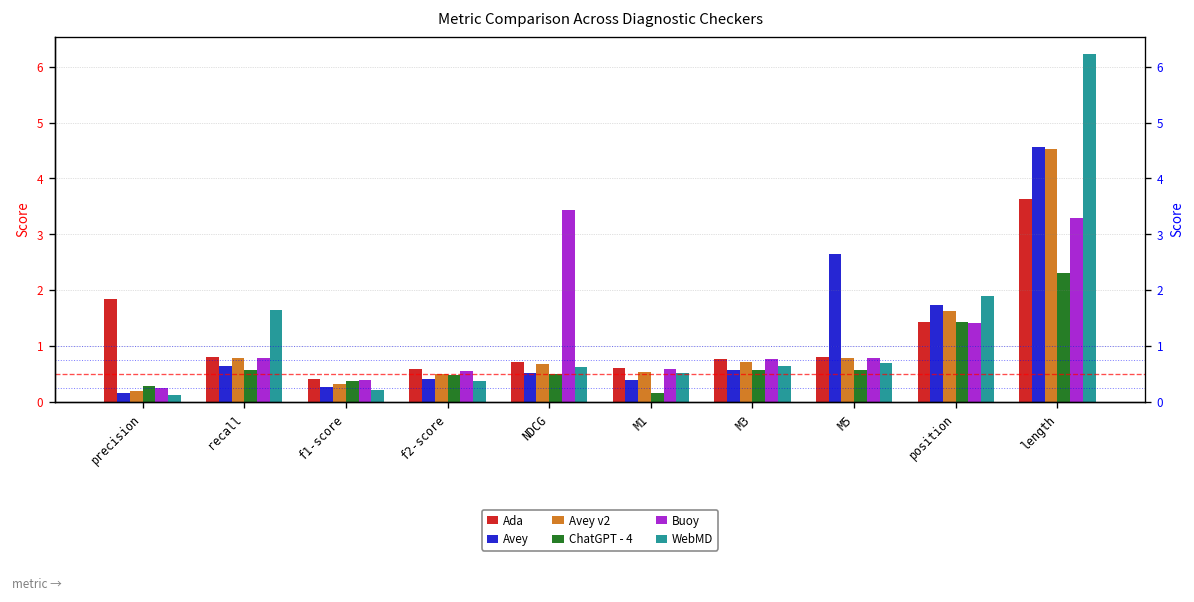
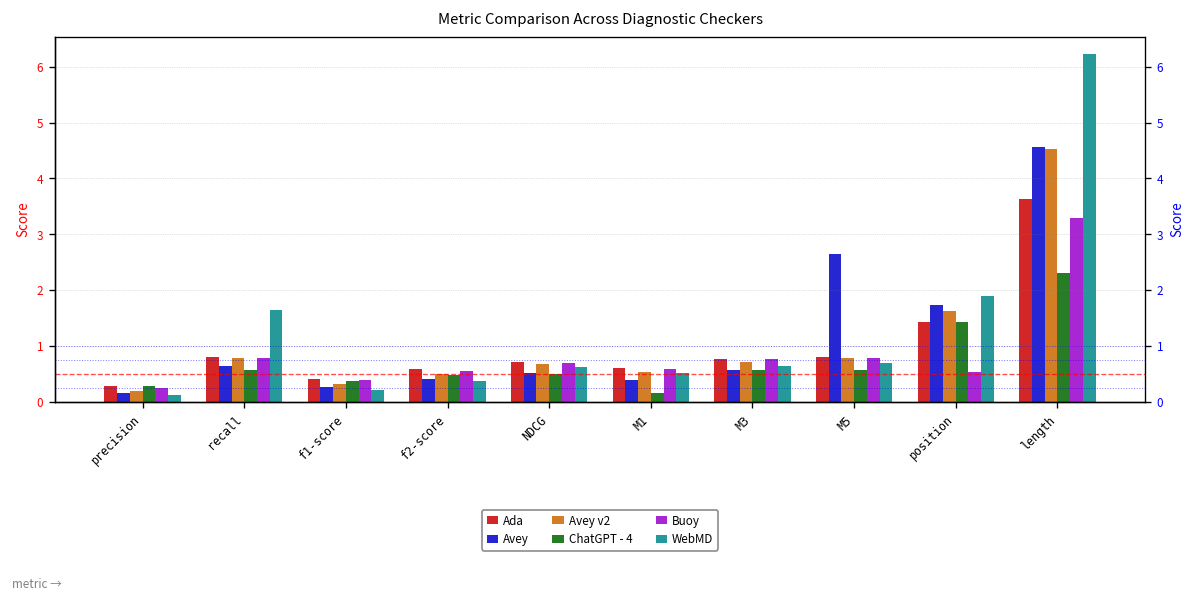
  {
    "Ada": {
-     "precision": 1.8,
+     "precision": 0.3,
      "recall": 0.8,
      "f1-score": 0.4,
      "f2-score": 0.6,
      "NDCG": 0.7,
      "M1": 0.6,
      "M3": 0.8,
      "M5": 0.8,
      "position": 1.4,
      "length": 3.6
    },
    "Avey": {
      "precision": 0.2,
      "recall": 0.6,
      "f1-score": 0.3,
      "f2-score": 0.4,
      "NDCG": 0.5,
      "M1": 0.4,
      "M3": 0.6,
      "M5": 2.7,
      "position": 1.7,
      "length": 4.6
    },
    "Avey v2": {
      "precision": 0.2,
      "recall": 0.8,
      "f1-score": 0.3,
      "f2-score": 0.5,
      "NDCG": 0.7,
      "M1": 0.5,
      "M3": 0.7,
      "M5": 0.8,
      "position": 1.6,
      "length": 4.5
    },
    "ChatGPT - 4": {
      "precision": 0.3,
      "recall": 0.6,
      "f1-score": 0.4,
      "f2-score": 0.5,
      "NDCG": 0.5,
      "M1": 0.2,
      "M3": 0.6,
      "M5": 0.6,
      "position": 1.4,
      "length": 2.3
    },
    "Buoy": {
      "precision": 0.3,
      "recall": 0.8,
      "f1-score": 0.4,
      "f2-score": 0.6,
-     "NDCG": 3.4,
+     "NDCG": 0.7,
      "M1": 0.6,
      "M3": 0.8,
      "M5": 0.8,
-     "position": 1.4,
+     "position": 0.5,
      "length": 3.3
    },
    "WebMD": {
      "precision": 0.1,
      "recall": 1.6,
      "f1-score": 0.2,
      "f2-score": 0.4,
      "NDCG": 0.6,
      "M1": 0.5,
      "M3": 0.6,
      "M5": 0.7,
      "position": 1.9,
      "length": 6.2
    }
  }
